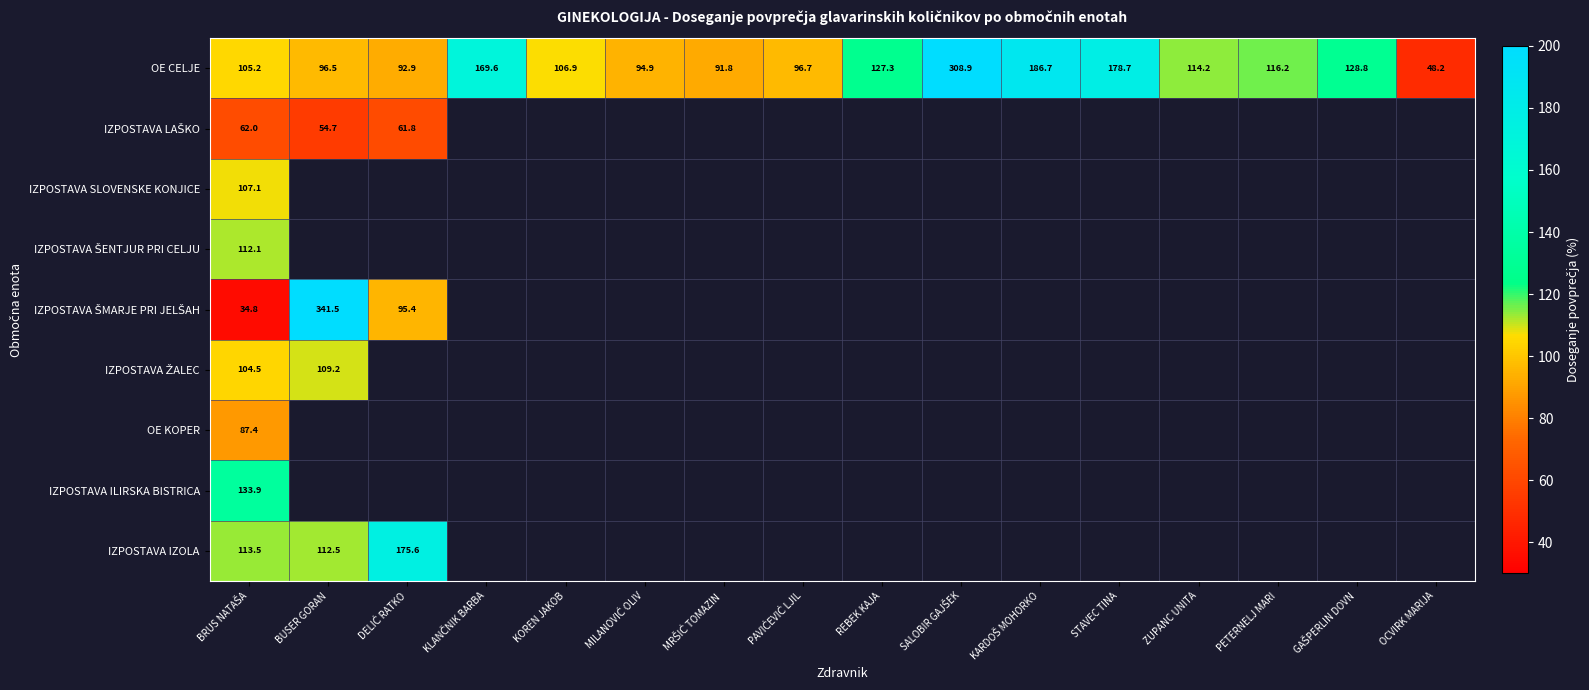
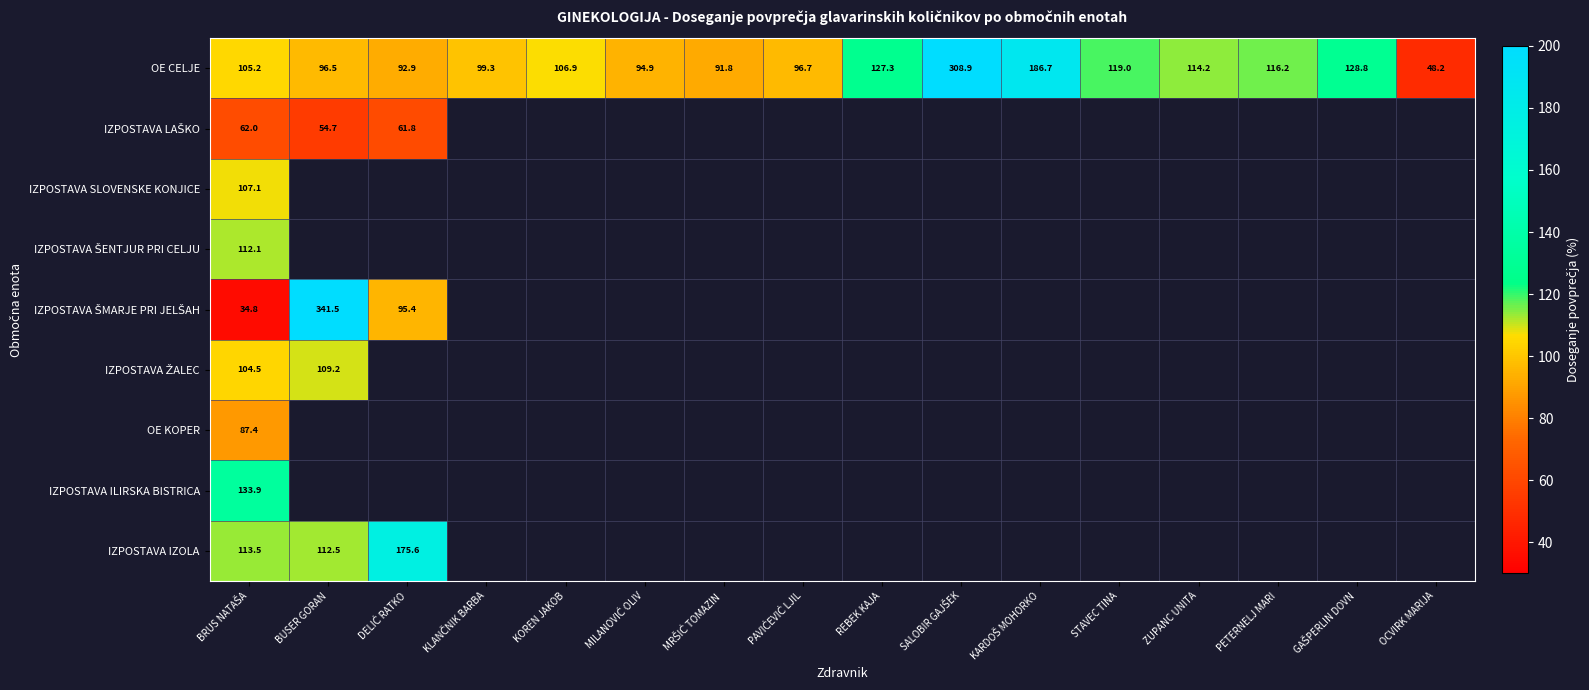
  {
    "OE CELJE": {
      "BRUS NATAŠA": 105.2,
      "BUSER GORAN": 96.5,
      "DELIĆ RATKO": 92.9,
-     "KLANČNIK BARBA": 169.6,
+     "KLANČNIK BARBA": 99.3,
      "KOREN JAKOB": 106.9,
      "MILANOVIĆ OLIV": 94.9,
      "MRŠIĆ TOMAZIN": 91.8,
      "PAVIĆEVIĆ LJIL": 96.7,
      "REBEK KAJA": 127.3,
      "SALOBIR GAJŠEK": 308.9,
      "KARDOŠ MOHORKO": 186.7,
-     "STAVEC TINA": 178.7,
+     "STAVEC TINA": 119.0,
      "ZUPANC UNITA": 114.2,
      "PETERNELJ MARI": 116.2,
      "GAŠPERLIN DOVN": 128.8,
      "OCVIRK MARIJA": 48.2
    },
    "IZPOSTAVA LAŠKO": {
      "BRUS NATAŠA": 62.0,
      "BUSER GORAN": 54.7,
      "DELIĆ RATKO": 61.8
    },
    "IZPOSTAVA SLOVENSKE KONJICE": {
      "BRUS NATAŠA": 107.1
    },
    "IZPOSTAVA ŠENTJUR PRI CELJU": {
      "BRUS NATAŠA": 112.1
    },
    "IZPOSTAVA ŠMARJE PRI JELŠAH": {
      "BRUS NATAŠA": 34.8,
      "BUSER GORAN": 341.5,
      "DELIĆ RATKO": 95.4
    },
    "IZPOSTAVA ŽALEC": {
      "BRUS NATAŠA": 104.5,
      "BUSER GORAN": 109.2
    },
    "OE KOPER": {
      "BRUS NATAŠA": 87.4
    },
    "IZPOSTAVA ILIRSKA BISTRICA": {
      "BRUS NATAŠA": 133.9
    },
    "IZPOSTAVA IZOLA": {
      "BRUS NATAŠA": 113.5,
      "BUSER GORAN": 112.5,
      "DELIĆ RATKO": 175.6
    }
  }
